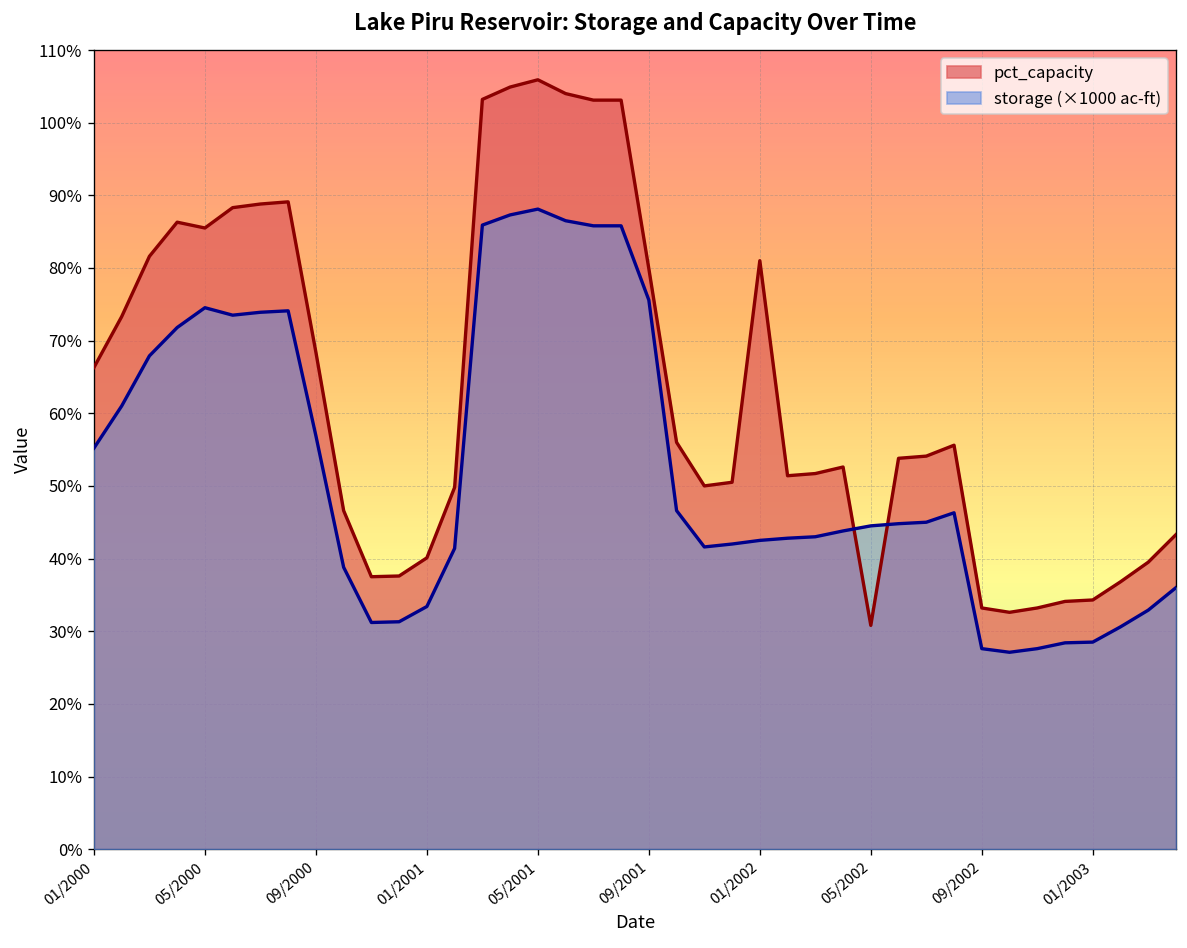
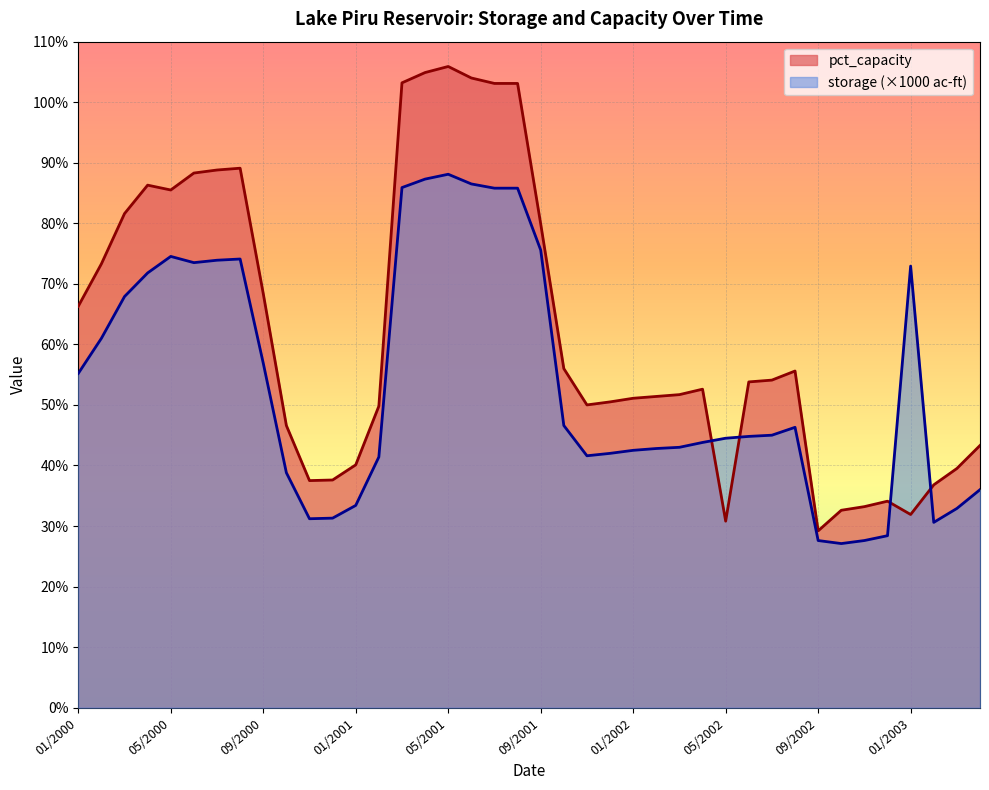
  {
    "pct_capacity": {
      "01/2000": "66%",
      "05/2000": "86%",
      "09/2000": "68%",
      "01/2001": "40%",
      "05/2001": "106%",
      "09/2001": "80%",
-     "01/2002": "81%",
+     "01/2002": "51%",
      "05/2002": "31%",
-     "09/2002": "33%",
-     "01/2003": "34%"
+     "09/2002": "29%",
+     "01/2003": "32%"
    },
    "storage (×1000 ac-ft)": {
      "01/2000": "55%",
      "05/2000": "75%",
      "09/2000": "57%",
      "01/2001": "33%",
      "05/2001": "88%",
      "09/2001": "76%",
      "01/2002": "43%",
      "05/2002": "45%",
      "09/2002": "28%",
-     "01/2003": "29%"
+     "01/2003": "73%"
    }
  }
